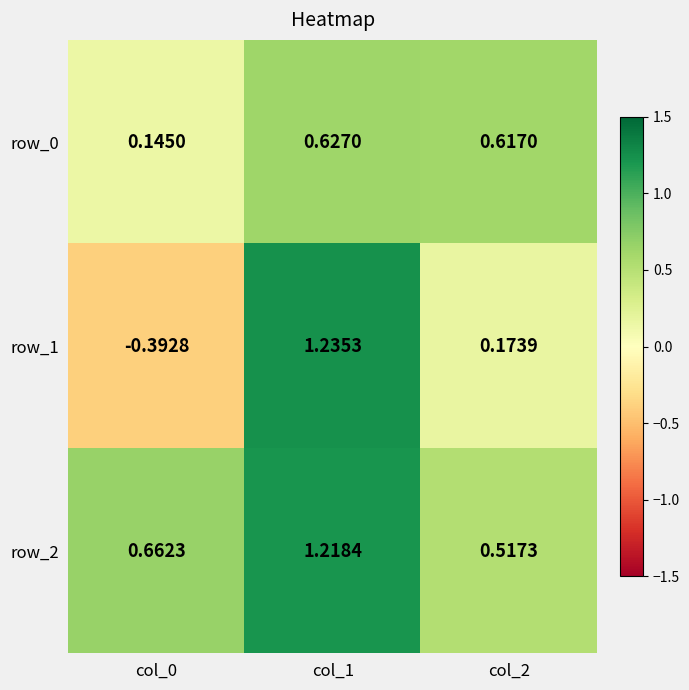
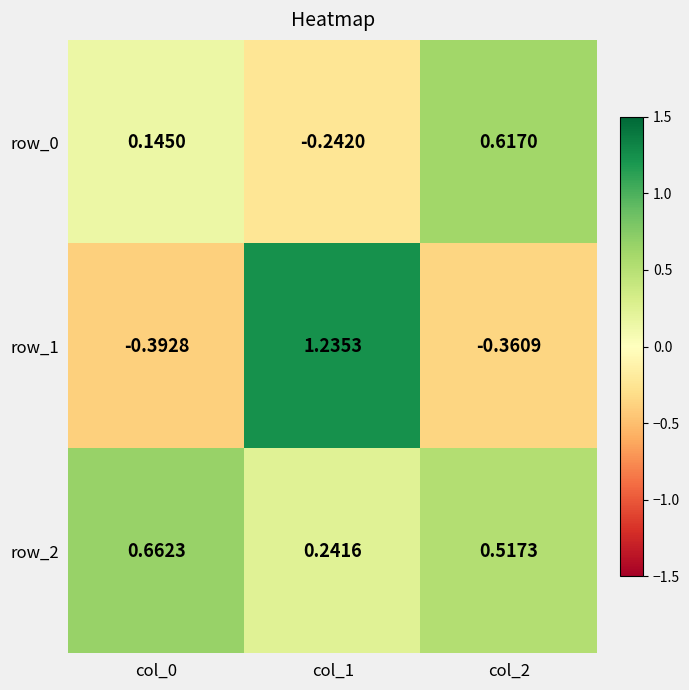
  {
    "row_0": {
      "col_0": 0.1450,
-     "col_1": 0.6270,
+     "col_1": -0.2420,
      "col_2": 0.6170
    },
    "row_1": {
      "col_0": -0.3928,
      "col_1": 1.2353,
-     "col_2": 0.1739
+     "col_2": -0.3609
    },
    "row_2": {
      "col_0": 0.6623,
-     "col_1": 1.2184,
+     "col_1": 0.2416,
      "col_2": 0.5173
    }
  }
